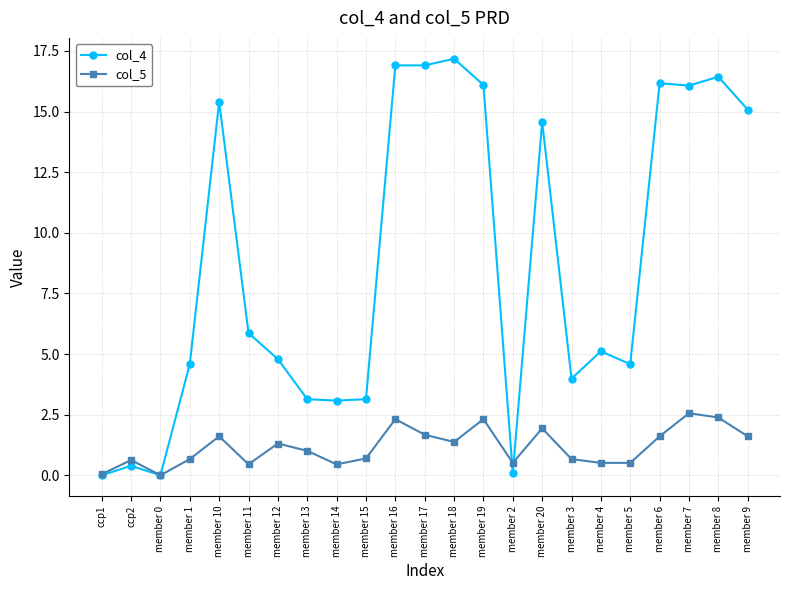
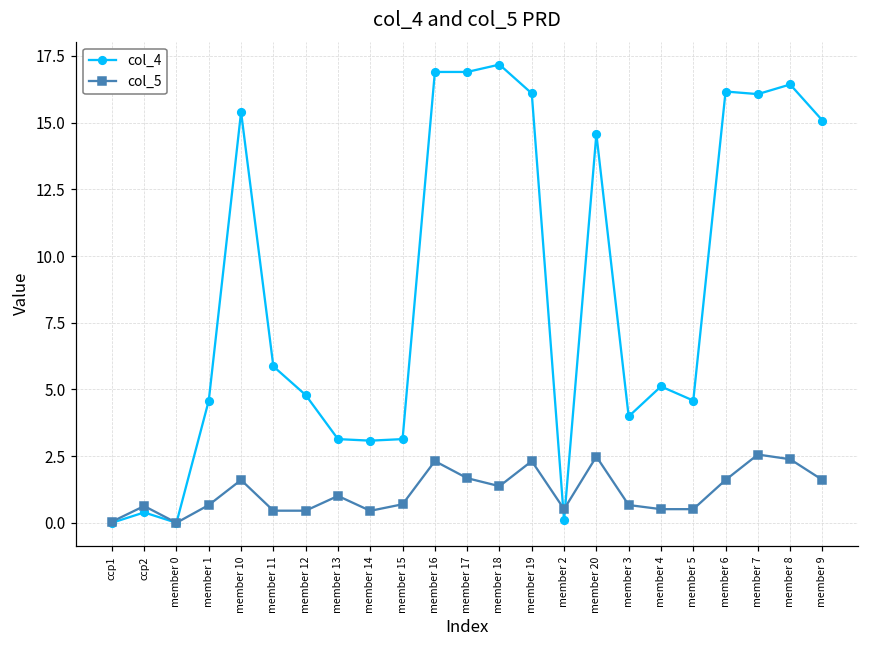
  {
    "col_4": {
      "ccp2": 0.4,
      "member 1": 4.6,
      "member 10": 15.4,
      "member 11": 5.9,
      "member 12": 4.8,
      "member 13": 3.1,
      "member 14": 3.1,
      "member 15": 3.1,
      "member 16": 16.9,
      "member 17": 16.9,
      "member 18": 17.2,
      "member 19": 16.1,
      "member 2": 0.1,
      "member 20": 14.6,
      "member 3": 4.0,
      "member 4": 5.1,
      "member 5": 4.6,
      "member 6": 16.2,
      "member 7": 16.1,
      "member 8": 16.4,
      "member 9": 15.1
    },
    "col_5": {
      "ccp2": 0.6,
      "member 1": 0.7,
      "member 10": 1.6,
      "member 11": 0.5,
-     "member 12": 1.3,
+     "member 12": 0.5,
      "member 13": 1.0,
      "member 14": 0.4,
      "member 15": 0.7,
      "member 16": 2.3,
      "member 17": 1.7,
      "member 18": 1.4,
      "member 19": 2.3,
      "member 2": 0.5,
-     "member 20": 1.9,
+     "member 20": 2.5,
      "member 3": 0.7,
      "member 4": 0.5,
      "member 5": 0.5,
      "member 6": 1.6,
      "member 7": 2.6,
      "member 8": 2.4,
      "member 9": 1.6
    }
  }
